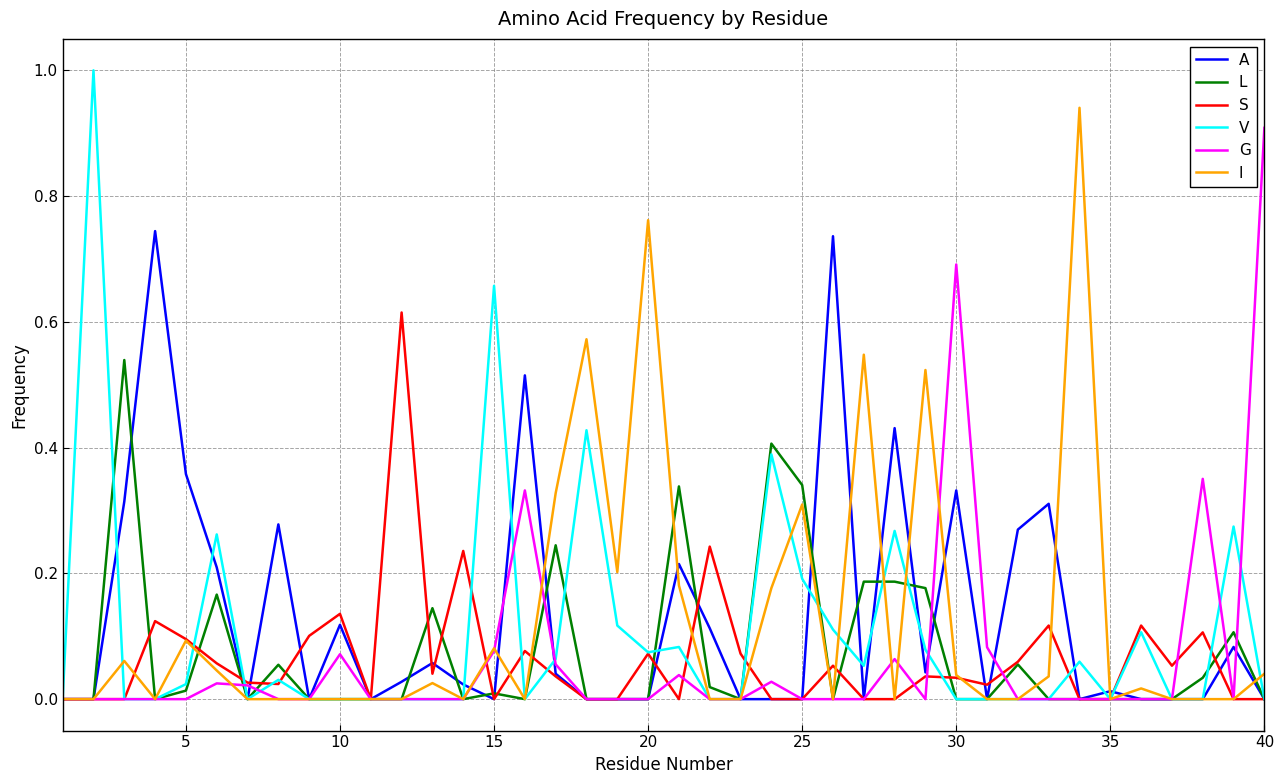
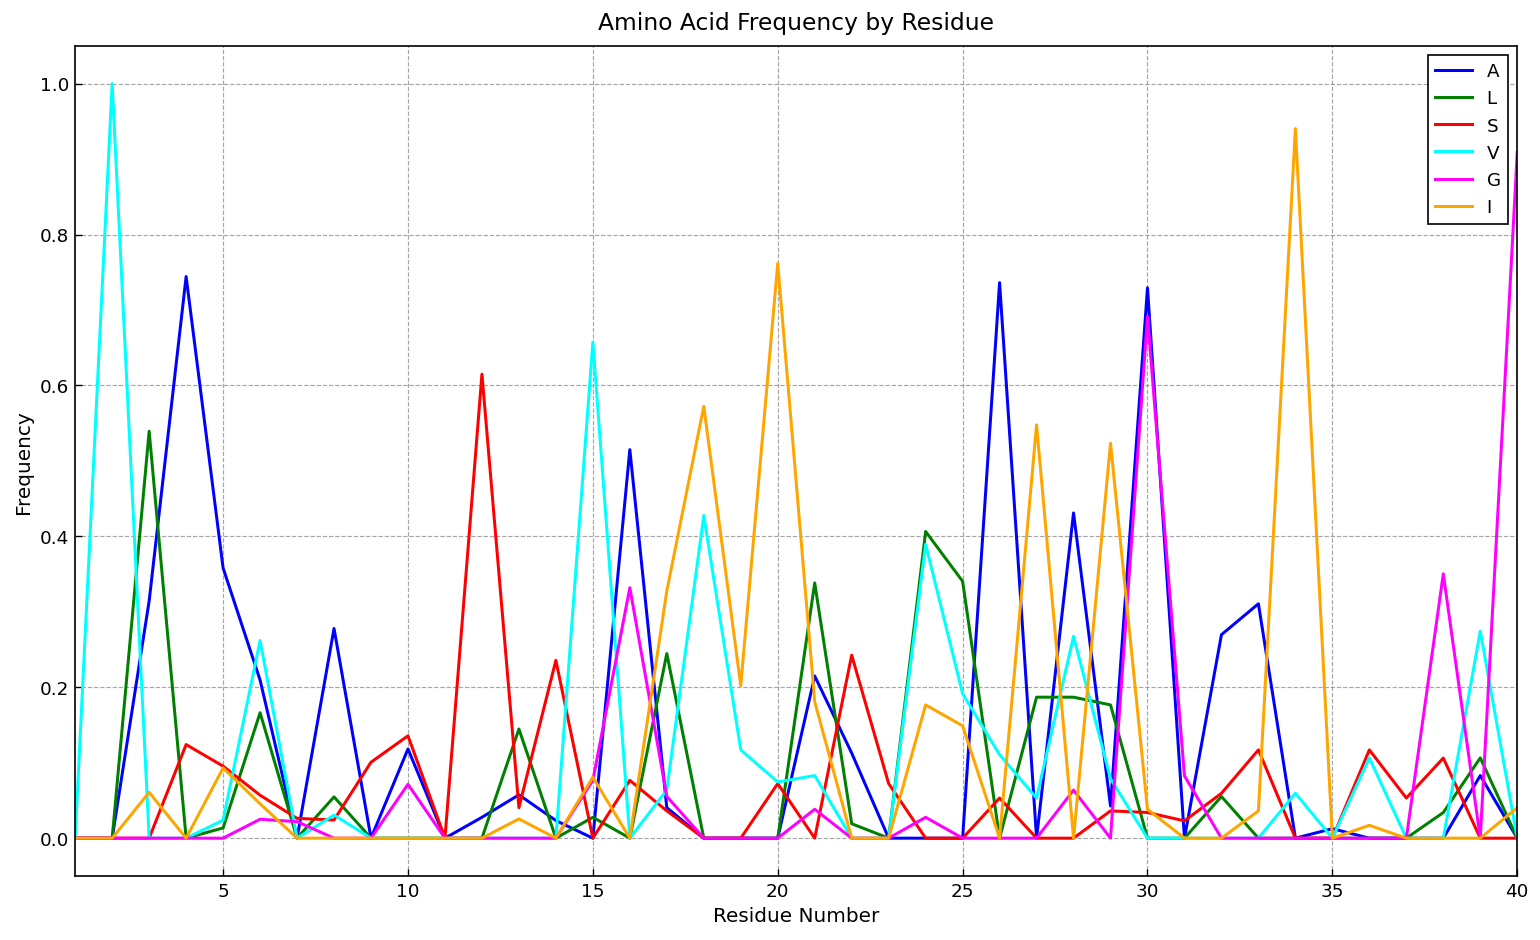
  {
    "A": {
      "5": 0.36,
      "10": 0.12,
-     "30": 0.33,
+     "30": 0.73,
      "35": 0.01
    },
    "L": {
      "5": 0.01,
-     "15": 0.01,
+     "15": 0.03,
      "25": 0.34
    },
    "S": {
      "10": 0.14,
      "30": 0.03
    },
    "V": {
      "5": 0.02,
      "15": 0.66,
      "25": 0.19
    },
    "G": {
      "5": 0.00,
      "10": 0.07,
      "15": 0.08,
      "30": 0.69,
      "40": 0.91
    },
    "I": {
      "15": 0.08,
      "20": 0.76,
-     "25": 0.31,
+     "25": 0.15,
      "30": 0.04,
      "40": 0.04
    }
  }
